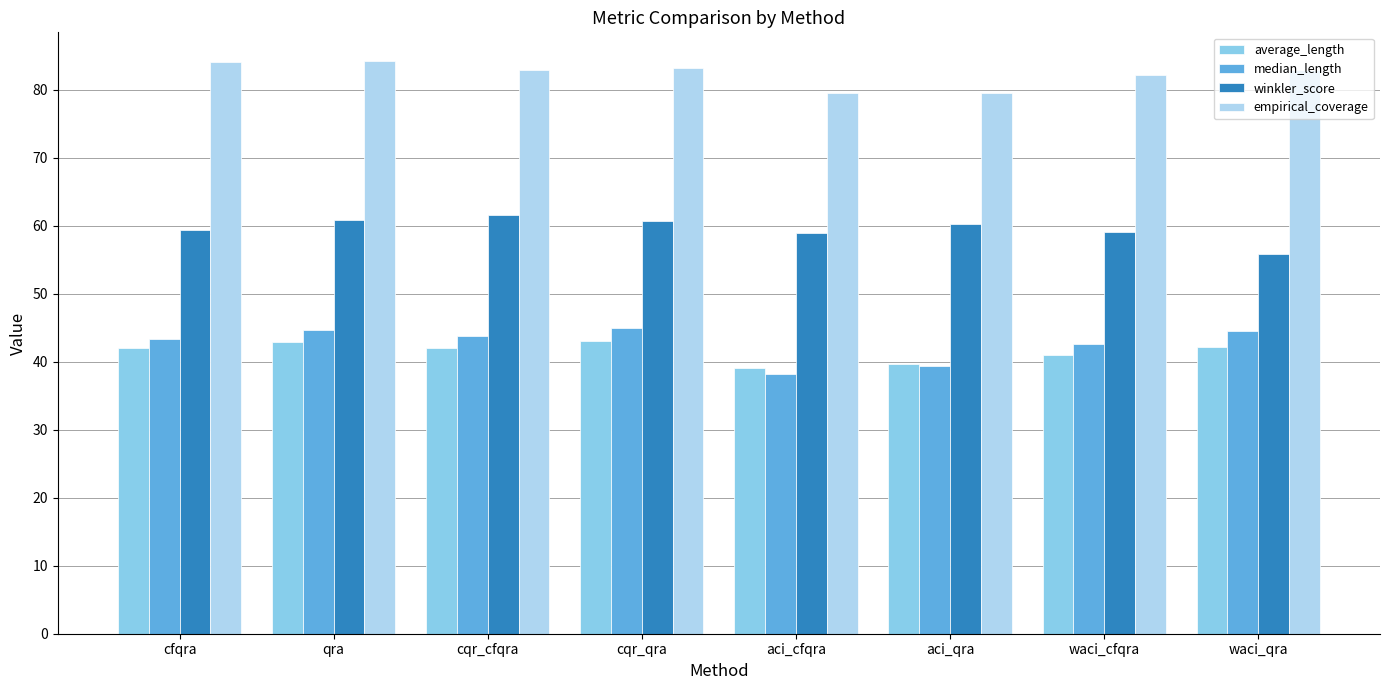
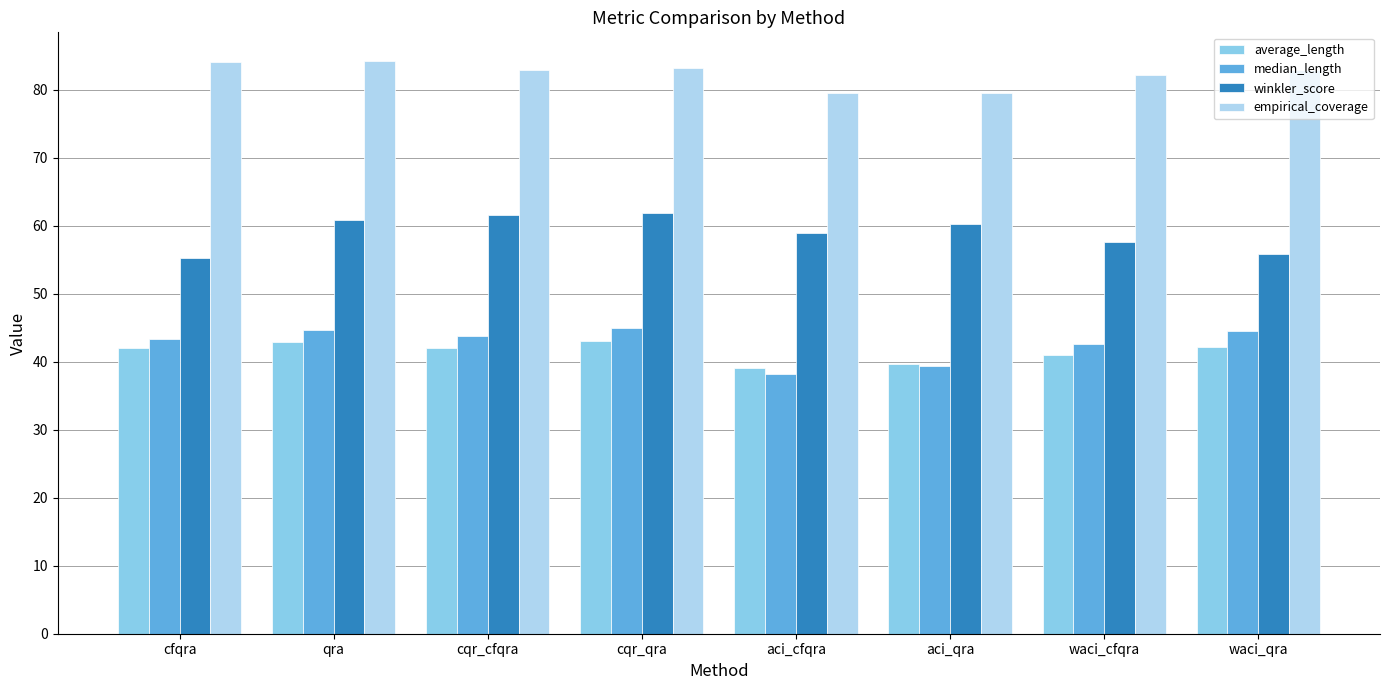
  {
    "winkler_score": {
-     "cfqra": 59,
+     "cfqra": 55,
      "qra": 61,
      "cqr_cfqra": 62,
-     "cqr_qra": 61,
+     "cqr_qra": 62,
      "aci_cfqra": 59,
      "aci_qra": 60,
-     "waci_cfqra": 59,
+     "waci_cfqra": 58,
      "waci_qra": 56
    }
  }
